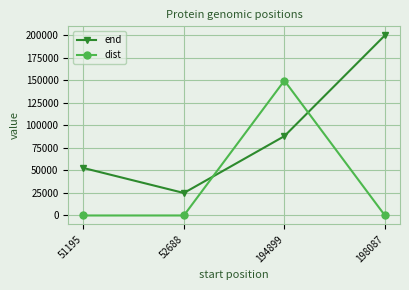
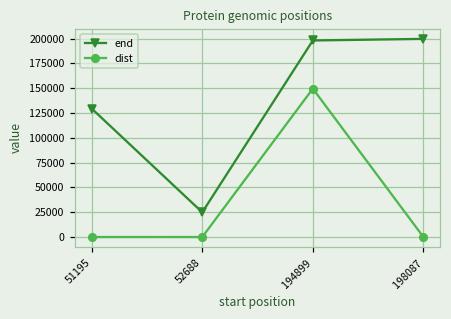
  {
    "end": {
-     "51195": 50000,
+     "51195": 130000,
      "52688": 20000,
-     "194899": 90000,
+     "194899": 200000,
      "198087": 200000
    },
    "dist": {
      "51195": 0,
      "52688": 0,
      "194899": 150000,
      "198087": 0
    }
  }
